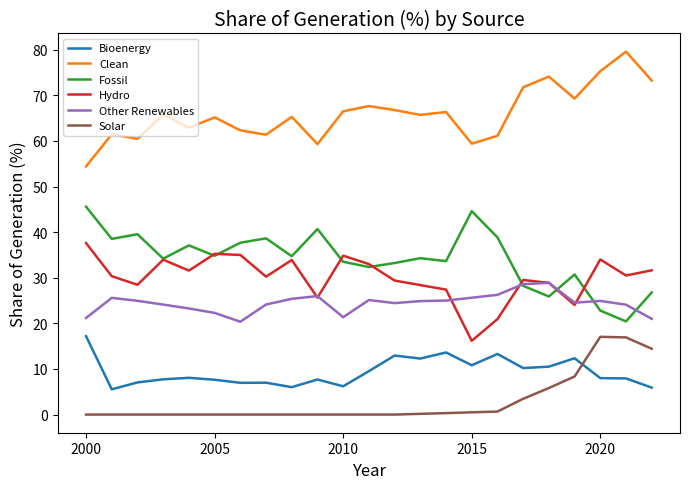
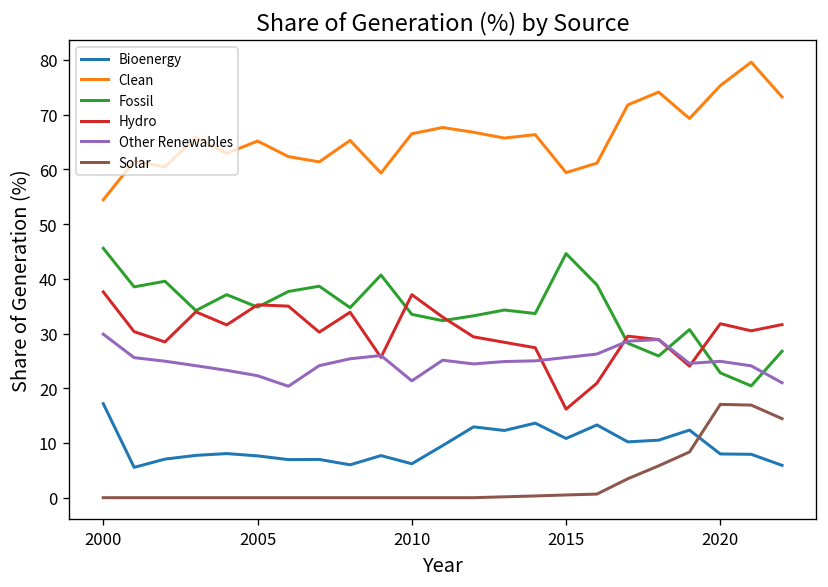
  {
    "Bioenergy": {
      "2000": 17,
      "2005": 8,
      "2010": 6,
      "2015": 11,
      "2020": 8
    },
    "Clean": {
      "2000": 54,
      "2005": 65,
      "2010": 67,
      "2015": 59,
      "2020": 75
    },
    "Fossil": {
      "2000": 46,
      "2010": 34,
      "2015": 45,
      "2020": 23
    },
    "Hydro": {
      "2000": 38,
-     "2010": 35,
+     "2010": 37,
      "2015": 16,
-     "2020": 34
+     "2020": 32
    },
    "Other Renewables": {
-     "2000": 21,
+     "2000": 30,
      "2005": 22,
      "2010": 21,
      "2015": 26,
      "2020": 25
    },
    "Solar": {
      "2000": 0,
      "2005": 0,
      "2010": 0,
      "2015": 1,
      "2020": 17
    }
  }
